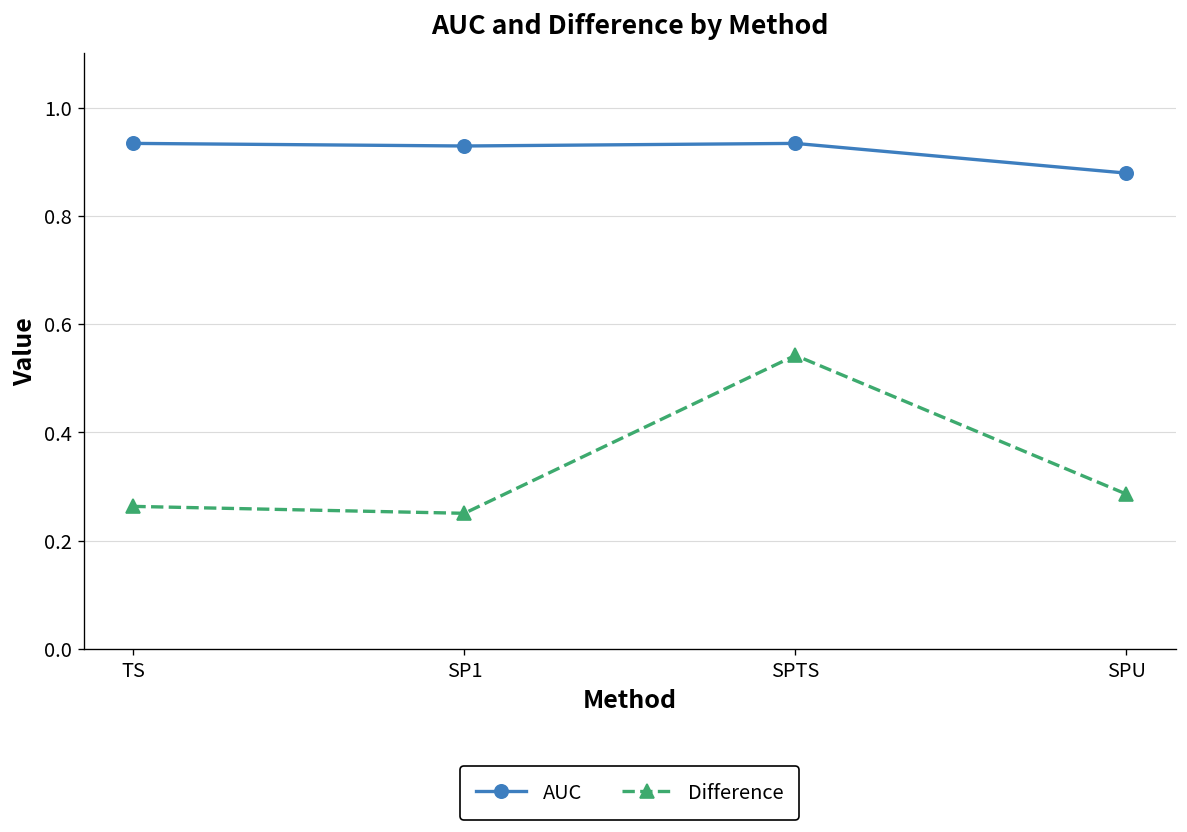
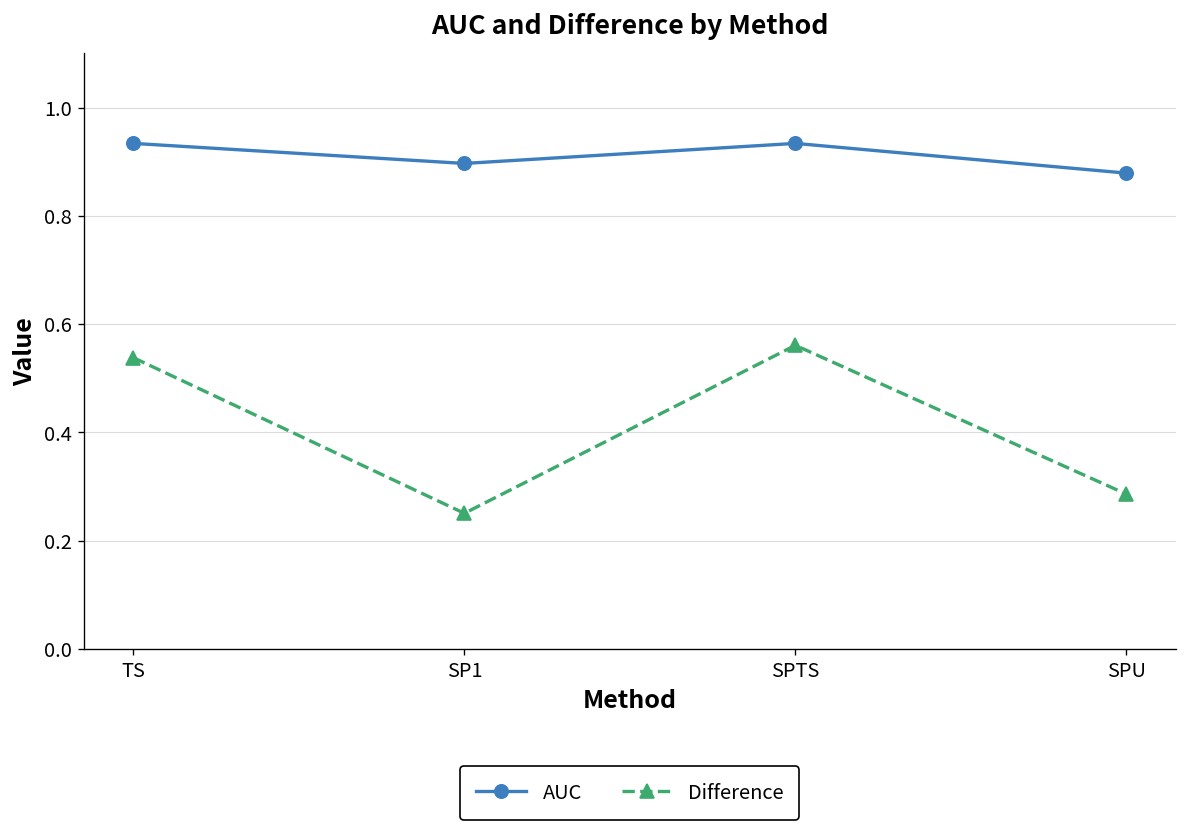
  {
    "AUC": {
      "TS": 0.93,
-     "SP1": 0.93,
+     "SP1": 0.90,
      "SPTS": 0.93,
      "SPU": 0.88
    },
    "Difference": {
-     "TS": 0.26,
+     "TS": 0.54,
      "SP1": 0.25,
-     "SPTS": 0.54,
+     "SPTS": 0.56,
      "SPU": 0.29
    }
  }
